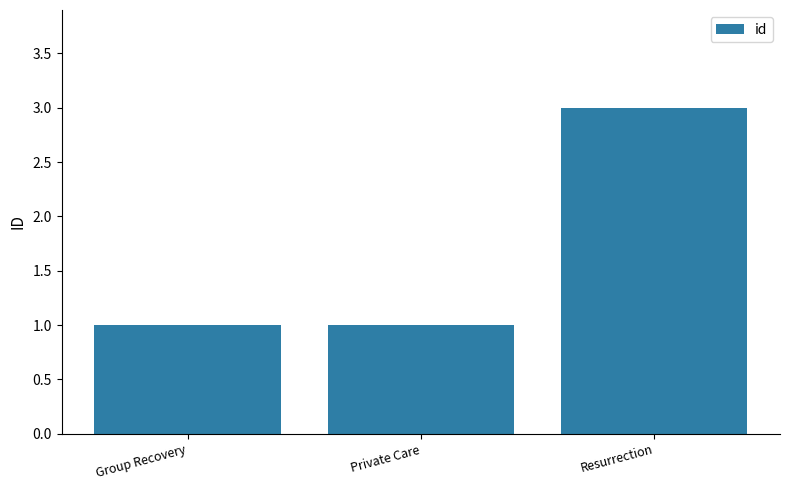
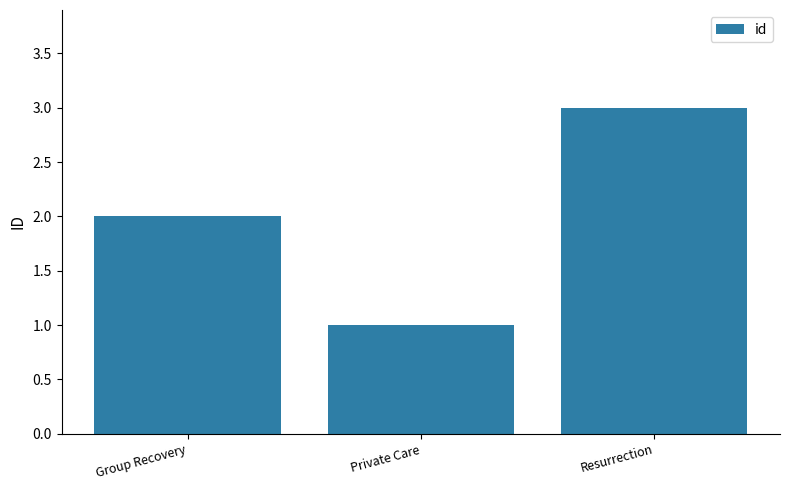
  {
-   "Group Recovery": 1,
+   "Group Recovery": 2,
    "Private Care": 1,
    "Resurrection": 3
  }
